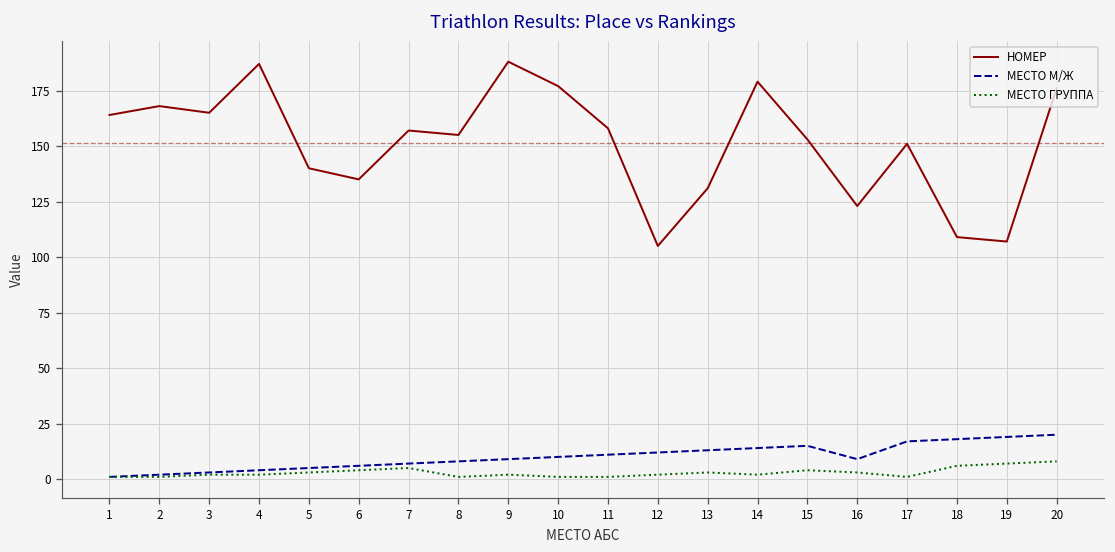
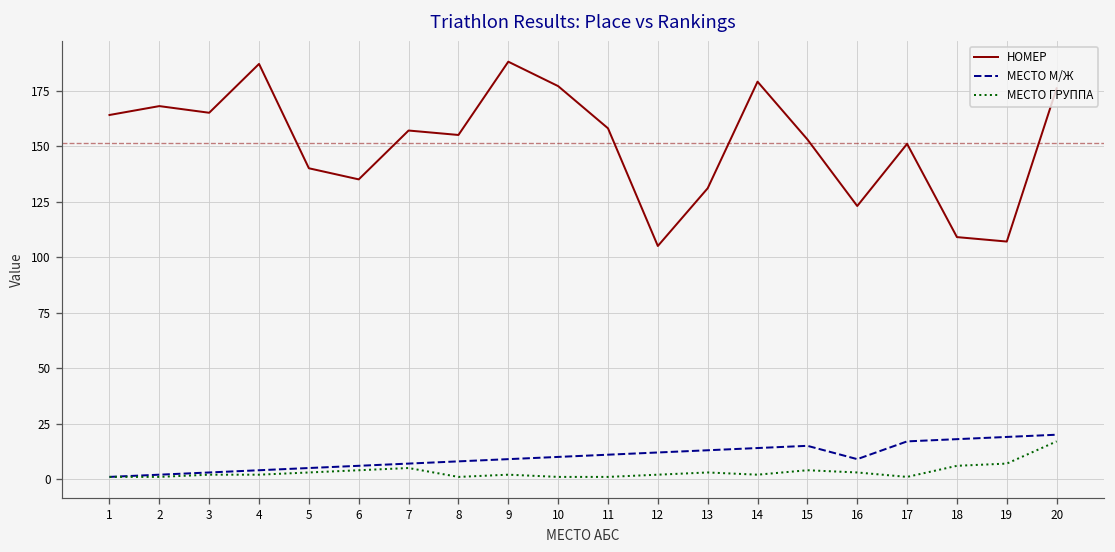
  {
    "НОМЕР": {
      "1": 164,
      "2": 168,
      "3": 165,
      "4": 187,
      "5": 140,
      "6": 135,
      "7": 157,
      "8": 155,
      "9": 188,
      "10": 177,
      "11": 158,
      "12": 105,
      "13": 131,
      "14": 179,
      "15": 153,
      "16": 123,
      "17": 151,
      "18": 109,
      "19": 107
    },
    "МЕСТО М/Ж": {
      "4": 4,
      "5": 5,
      "6": 6,
      "7": 7,
      "8": 8,
      "9": 9,
      "10": 10,
      "11": 11,
      "12": 12,
      "13": 13,
      "14": 14,
      "15": 15,
      "16": 9,
      "17": 17,
      "18": 18,
      "19": 19,
      "20": 20
    },
    "МЕСТО ГРУППА": {
      "4": 2,
      "5": 3,
      "6": 4,
      "7": 5,
      "8": 1,
      "9": 2,
      "10": 1,
      "11": 1,
      "12": 2,
      "13": 3,
      "14": 2,
      "15": 4,
      "16": 3,
      "17": 1,
      "18": 6,
      "19": 7,
-     "20": 8
+     "20": 17
    }
  }
